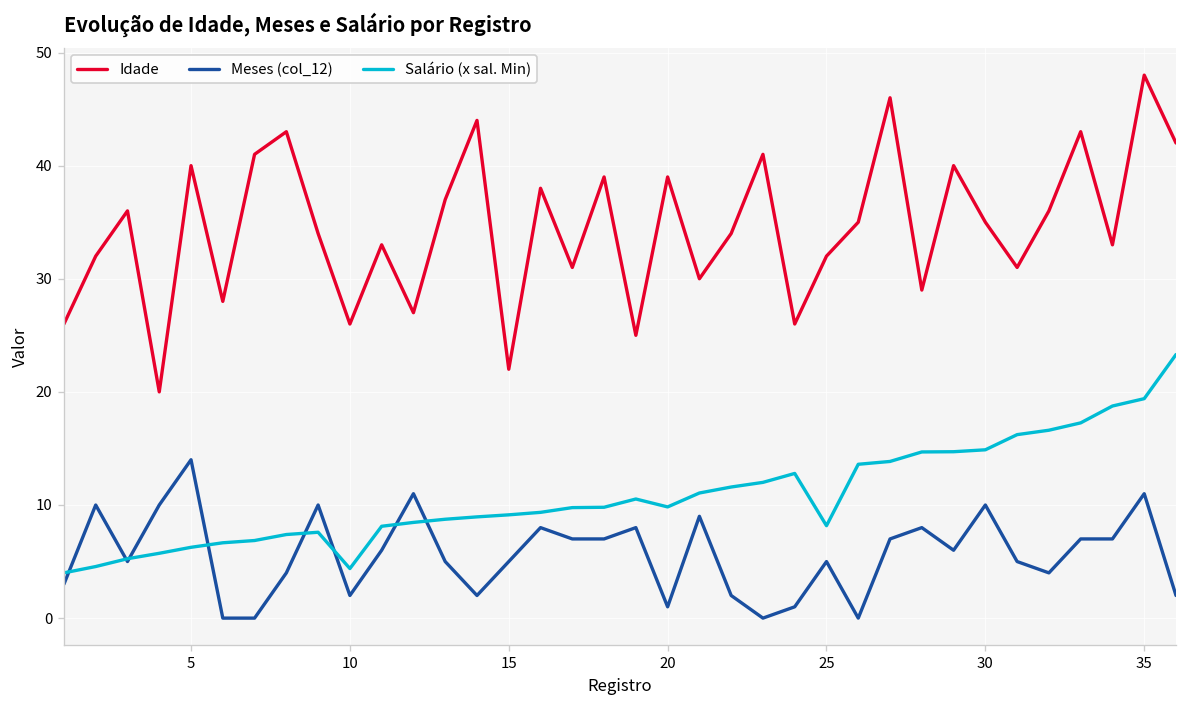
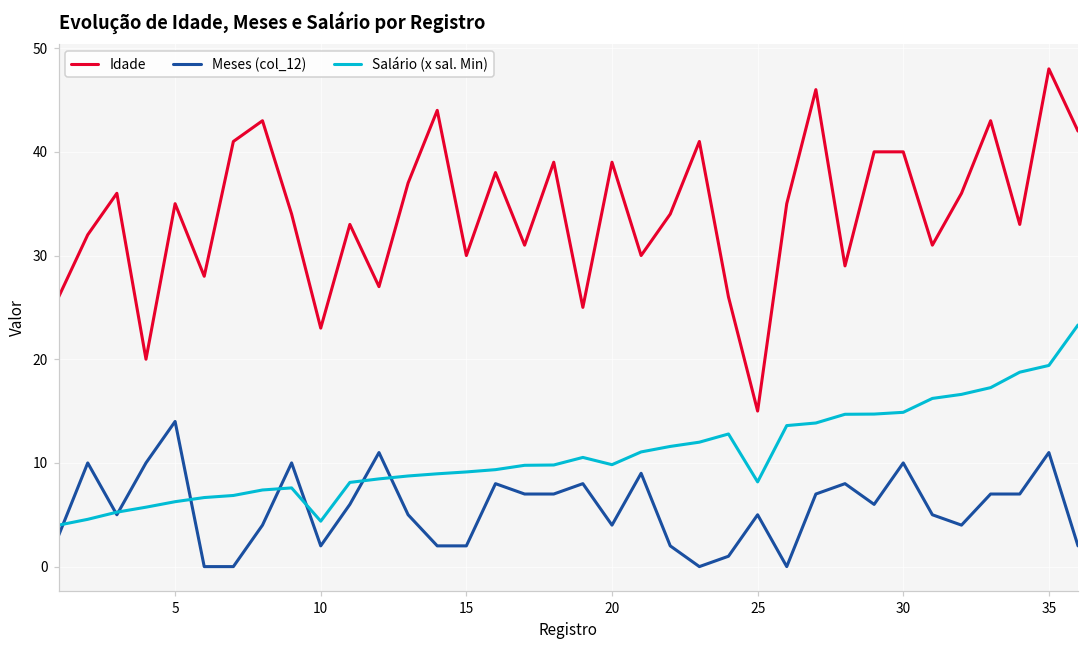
  {
    "Idade": {
-     "5": 40,
-     "10": 26,
-     "15": 22,
+     "5": 35,
+     "10": 23,
+     "15": 30,
      "20": 39,
-     "25": 32,
-     "30": 35,
+     "25": 15,
+     "30": 40,
      "35": 48
    },
    "Meses (col_12)": {
      "5": 14,
      "10": 2,
-     "15": 5,
-     "20": 1,
+     "15": 2,
+     "20": 4,
      "25": 5,
      "30": 10,
      "35": 11
    },
    "Salário (x sal. Min)": {
      "5": 6,
      "10": 4,
      "15": 9,
      "20": 10,
      "25": 8,
      "30": 15,
      "35": 19
    }
  }
